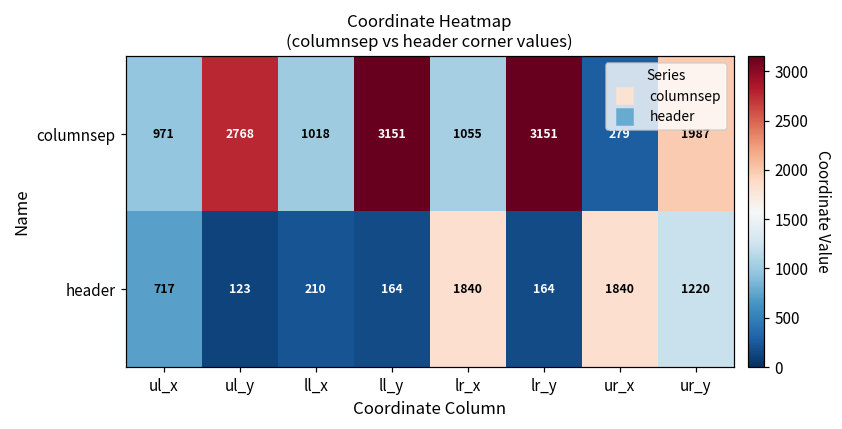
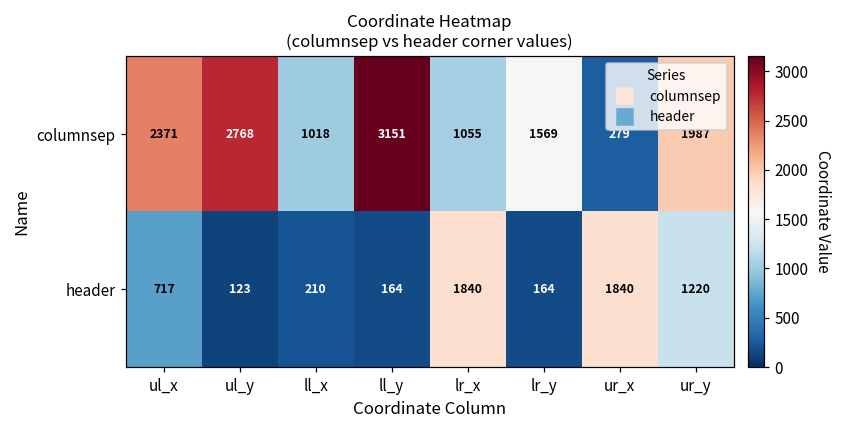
  {
    "columnsep": {
-     "ul_x": 971,
+     "ul_x": 2371,
      "ul_y": 2768,
      "ll_x": 1018,
      "ll_y": 3151,
      "lr_x": 1055,
-     "lr_y": 3151
+     "lr_y": 1569
    },
    "header": {
      "ul_x": 717,
      "ul_y": 123,
      "ll_x": 210,
      "ll_y": 164,
      "lr_x": 1840,
      "lr_y": 164,
      "ur_x": 1840,
      "ur_y": 1220
    }
  }
